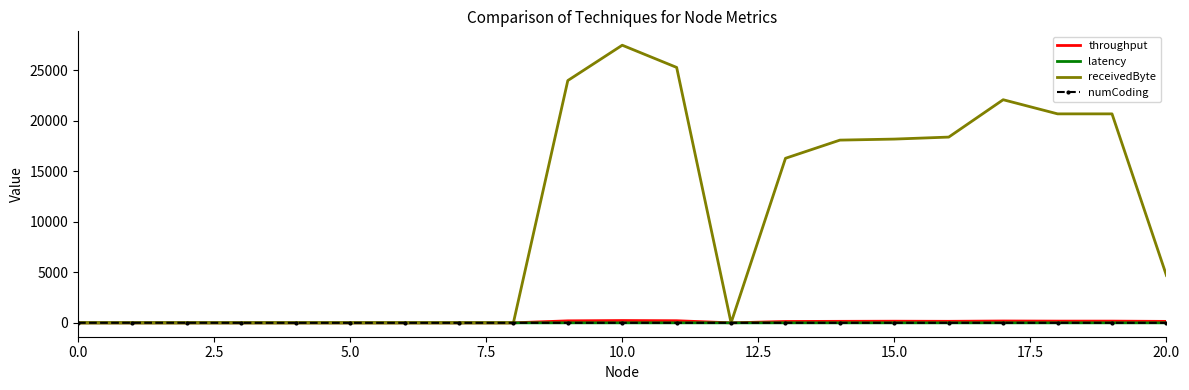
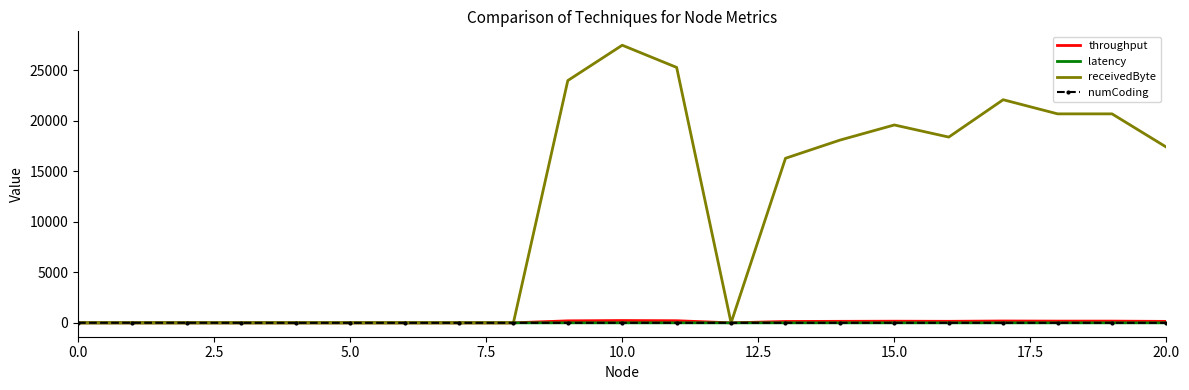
  {
    "receivedByte": {
      "10.0": 27500,
-     "15.0": 18200,
-     "20.0": 4700
+     "15.0": 19600,
+     "20.0": 17400
    }
  }
